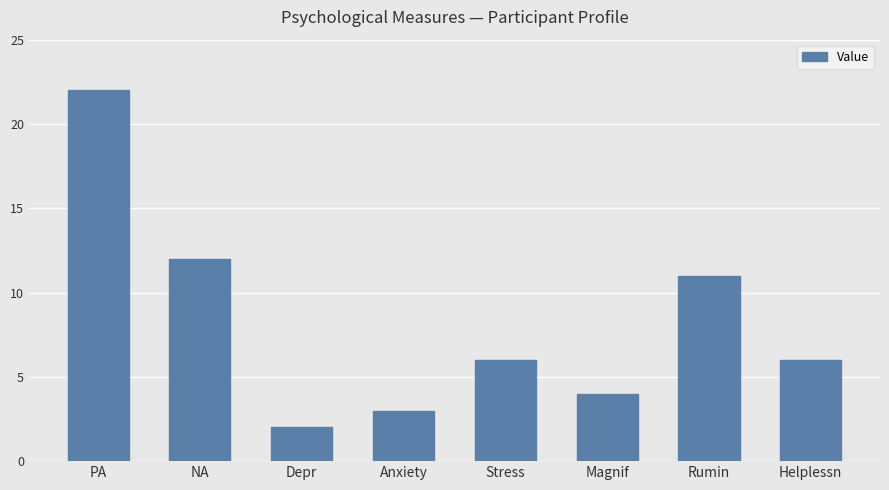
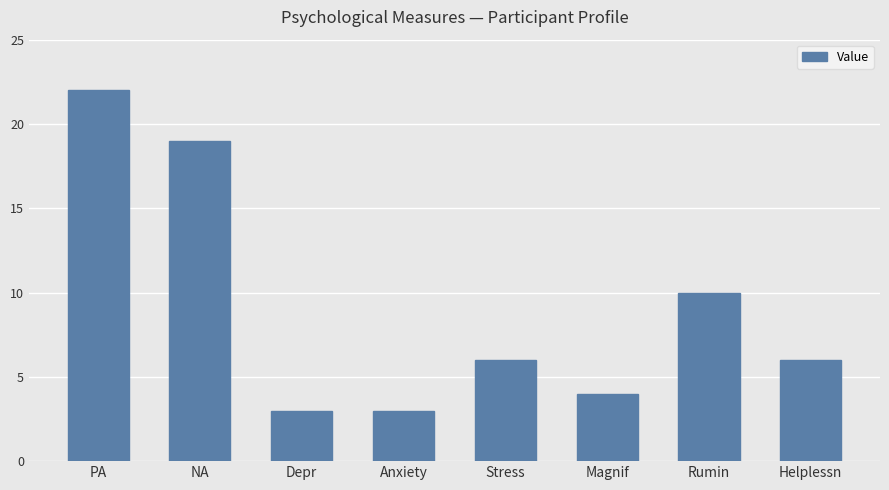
  {
    "PA": 22,
-   "NA": 12,
-   "Depr": 2,
+   "NA": 19,
+   "Depr": 3,
    "Anxiety": 3,
    "Stress": 6,
    "Magnif": 4,
-   "Rumin": 11,
+   "Rumin": 10,
    "Helplessn": 6
  }
